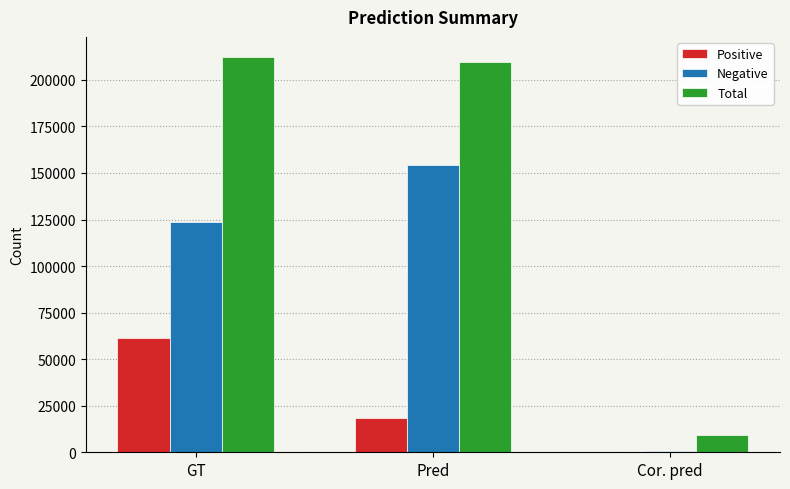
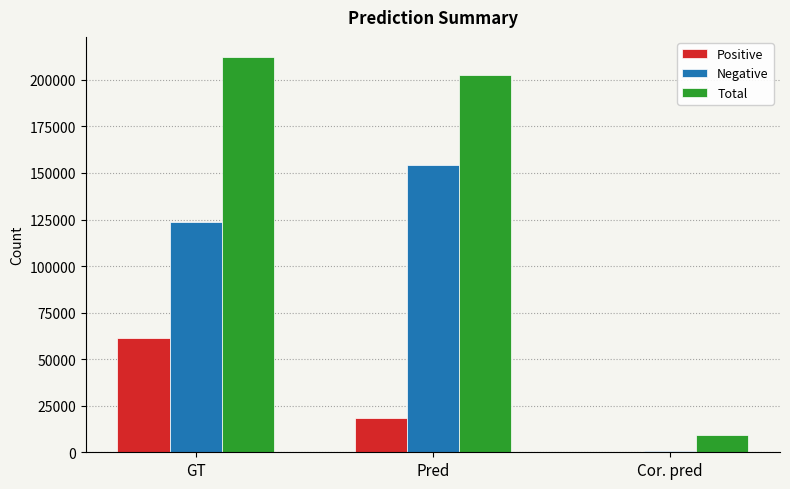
  {
    "Positive": {
      "GT": 61000,
      "Pred": 18000
    },
    "Negative": {
      "GT": 124000,
      "Pred": 154000
    },
    "Total": {
      "GT": 212000,
-     "Pred": 210000,
+     "Pred": 203000,
      "Cor. pred": 9000
    }
  }
